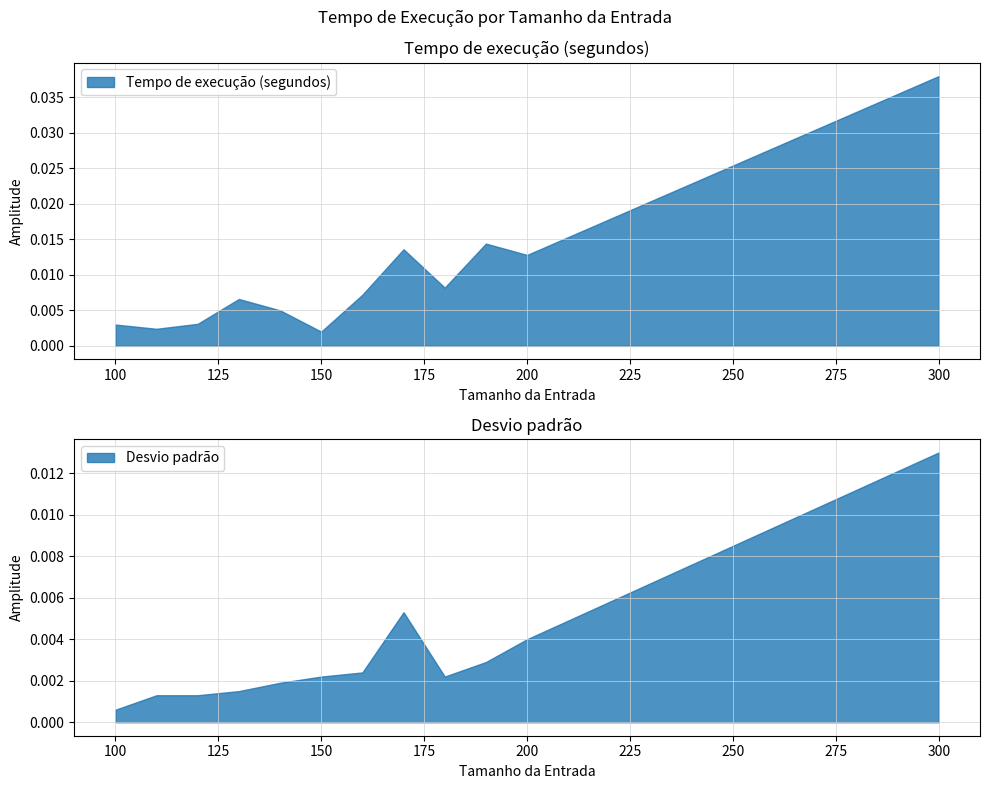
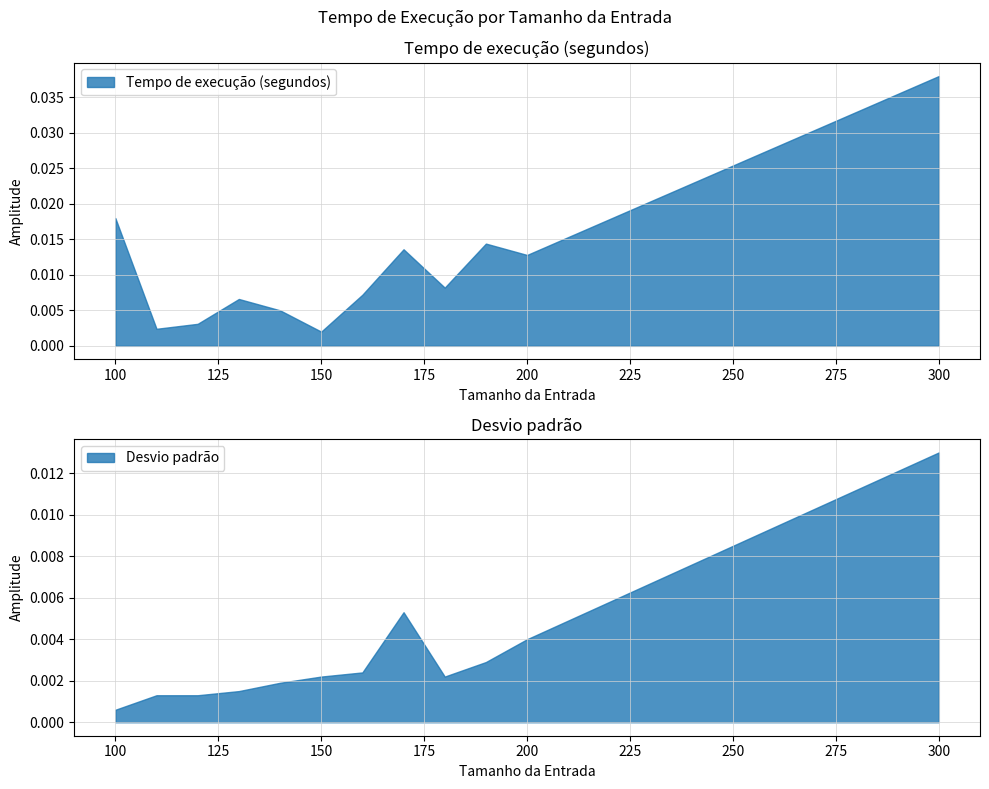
  {
    "Tempo de execução (segundos)": {
-     "100": 0.003,
+     "100": 0.018,
      "150": 0.002,
      "200": 0.013,
      "300": 0.038
    },
    "Desvio padrão": {
      "100": 0.0006,
      "150": 0.0022,
      "200": 0.0040,
      "300": 0.0130
    }
  }
